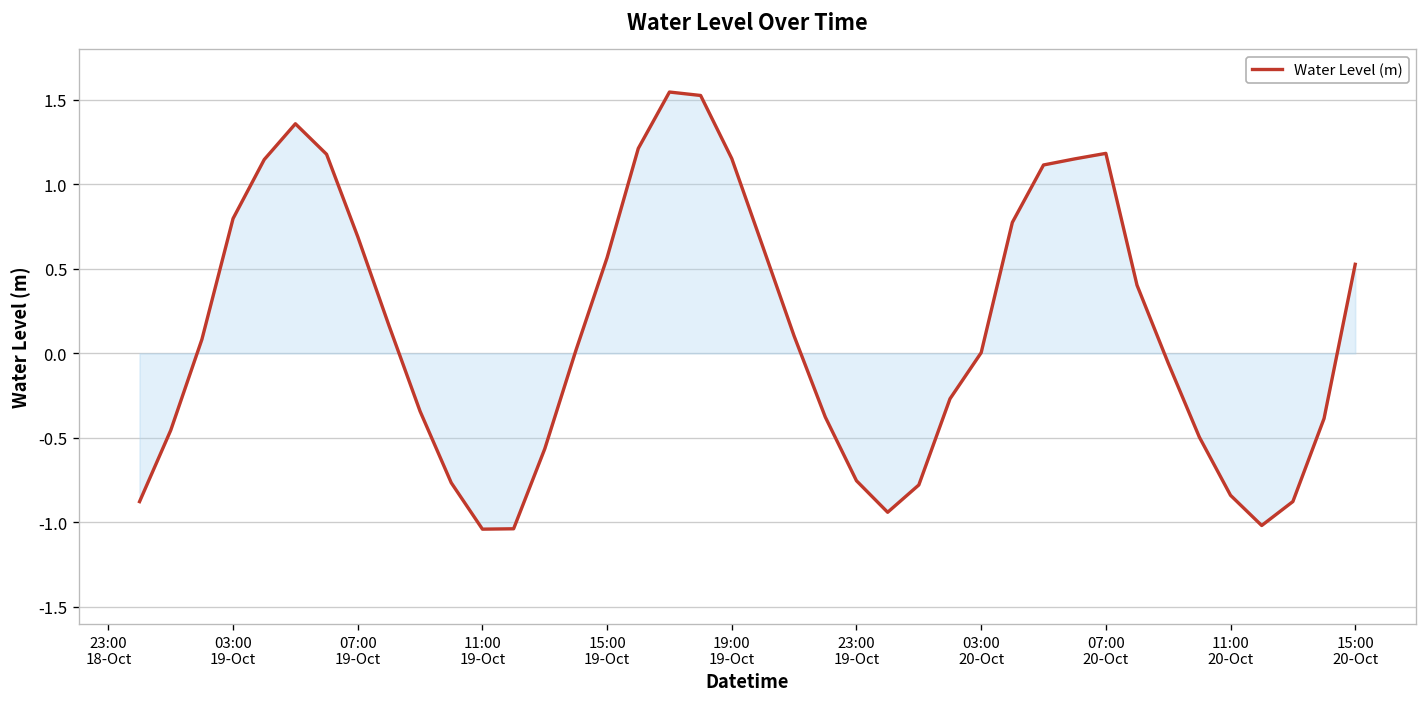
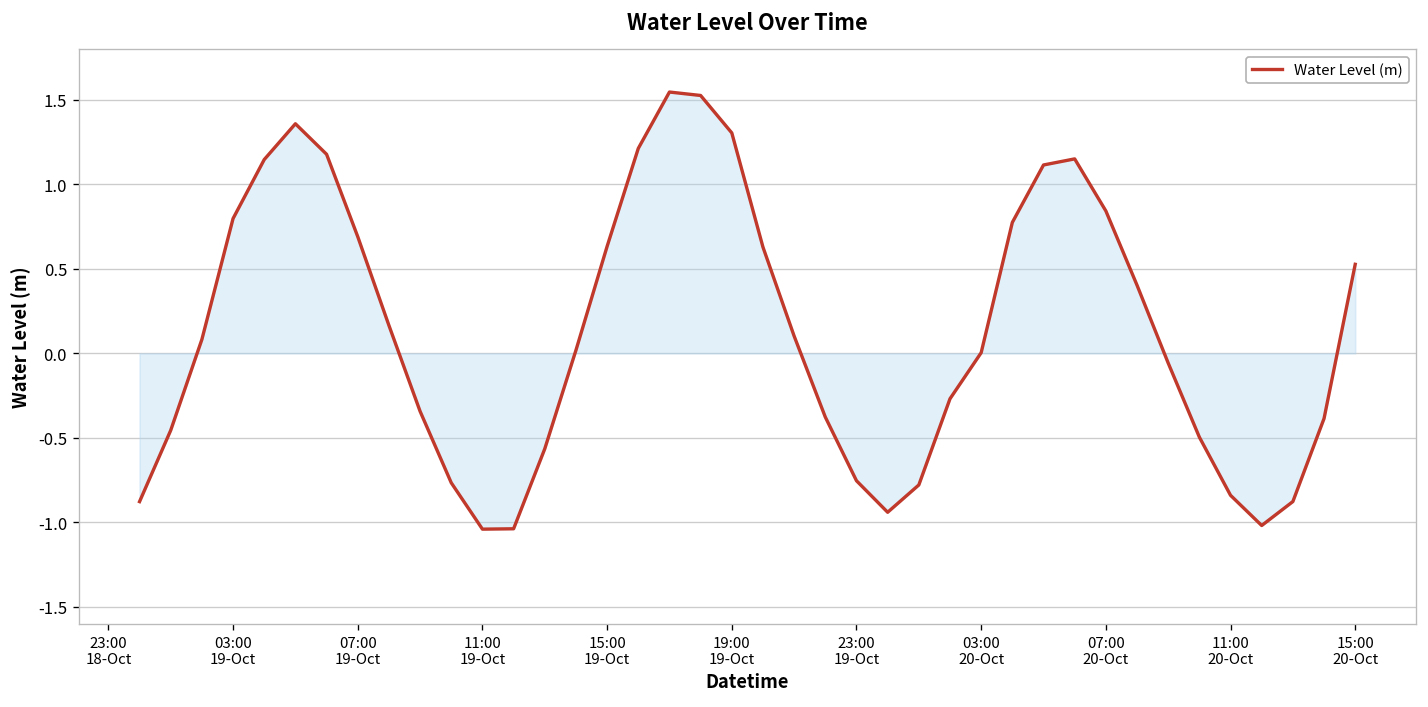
  {
    "Water Level (m)": {
      "11:00 19-Oct": -1.04,
-     "15:00 19-Oct": 0.57,
-     "19:00 19-Oct": 1.15,
+     "15:00 19-Oct": 0.63,
+     "19:00 19-Oct": 1.30,
      "23:00 19-Oct": -0.75,
-     "07:00 20-Oct": 1.18,
+     "07:00 20-Oct": 0.84,
      "11:00 20-Oct": -0.84
    }
  }
